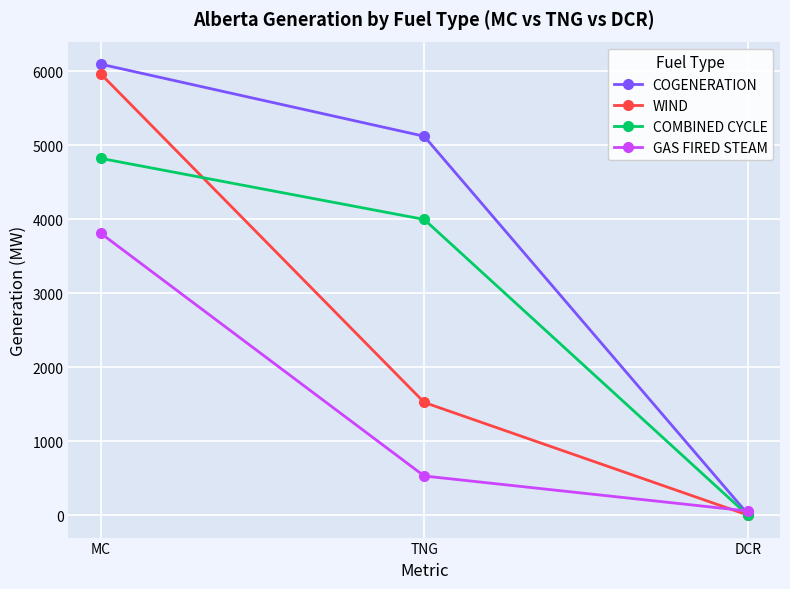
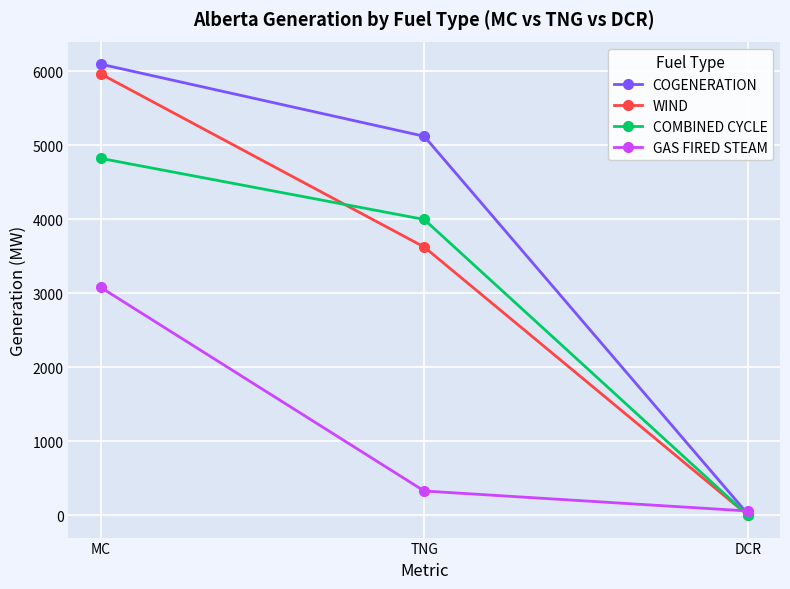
  {
    "COGENERATION": {
      "MC": 6100,
      "TNG": 5100
    },
    "WIND": {
      "MC": 6000,
-     "TNG": 1500
+     "TNG": 3600
    },
    "COMBINED CYCLE": {
      "MC": 4800,
      "TNG": 4000
    },
    "GAS FIRED STEAM": {
-     "MC": 3800,
-     "TNG": 500,
+     "MC": 3100,
+     "TNG": 300,
      "DCR": 100
    }
  }
